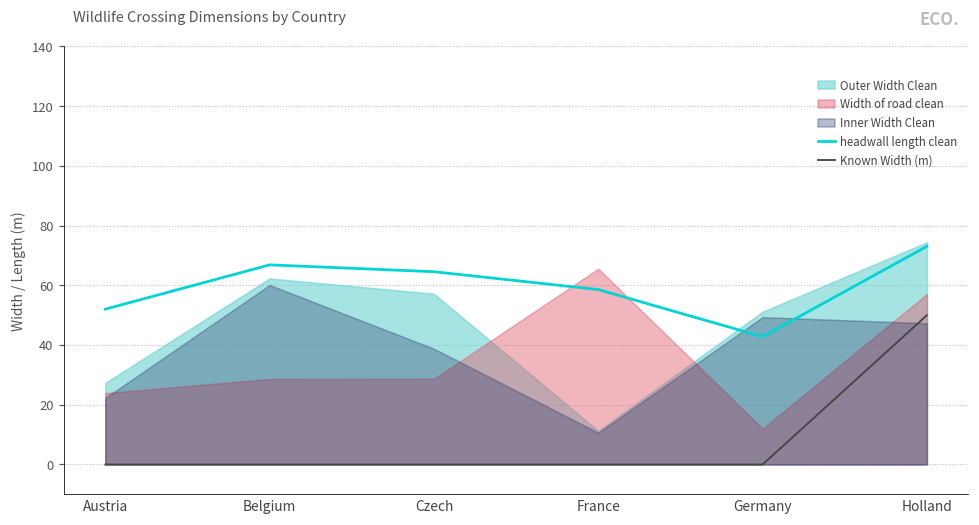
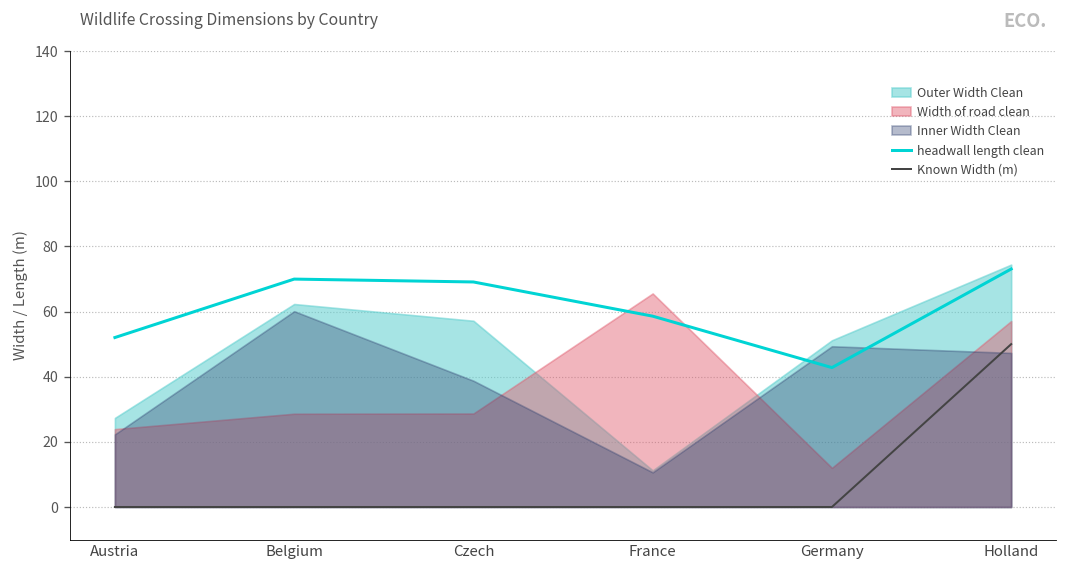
  {
    "headwall length clean": {
      "Austria": 52,
-     "Belgium": 67,
-     "Czech": 65,
+     "Belgium": 70,
+     "Czech": 69,
      "France": 59,
      "Germany": 43,
      "Holland": 73
    },
    "Outer Width Clean": {
      "Austria": 27,
      "Belgium": 62,
      "Czech": 57,
      "Germany": 51,
      "Holland": 74
    },
    "Width of road clean": {
      "Austria": 24,
      "Belgium": 29,
      "Czech": 29,
      "France": 66,
      "Germany": 12,
      "Holland": 57
    }
  }
